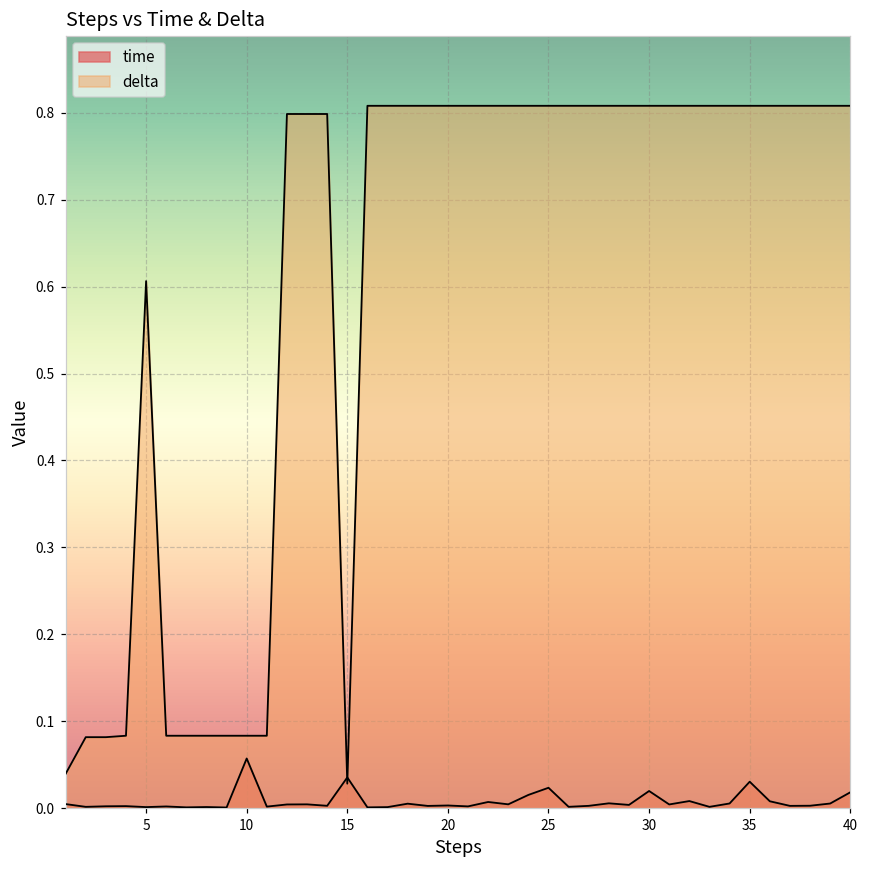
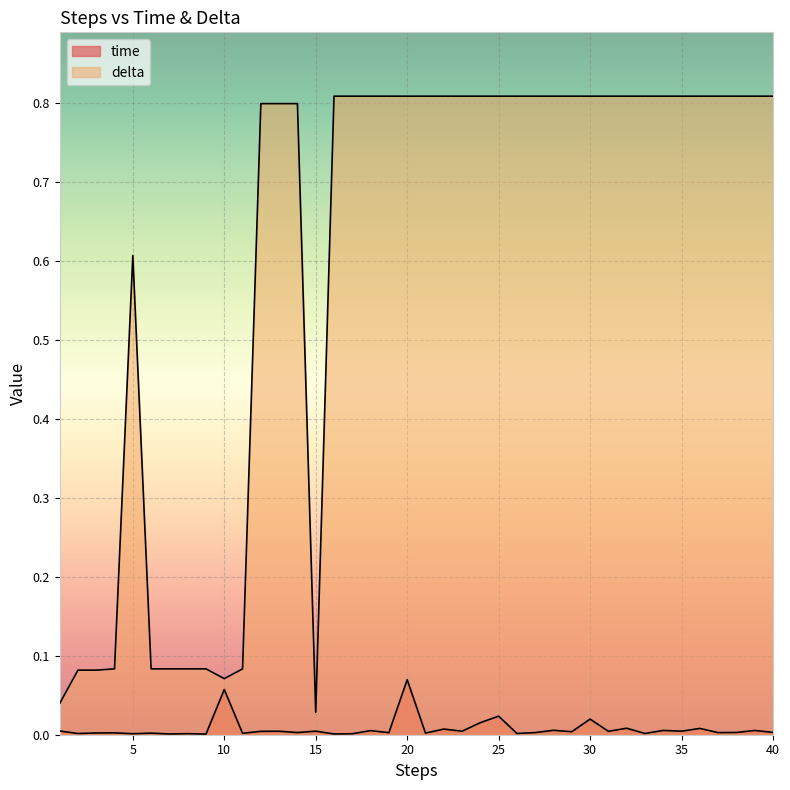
  {
    "time": {
      "5": 0.00,
      "10": 0.06,
-     "15": 0.04,
-     "20": 0.00,
+     "15": 0.00,
+     "20": 0.07,
      "25": 0.02,
      "30": 0.02,
-     "35": 0.03,
-     "40": 0.02
+     "35": 0.00,
+     "40": 0.00
    },
    "delta": {
      "5": 0.61,
-     "10": 0.08,
+     "10": 0.07,
      "15": 0.03,
      "20": 0.81,
      "25": 0.81,
      "30": 0.81,
      "35": 0.81,
      "40": 0.81
    }
  }
